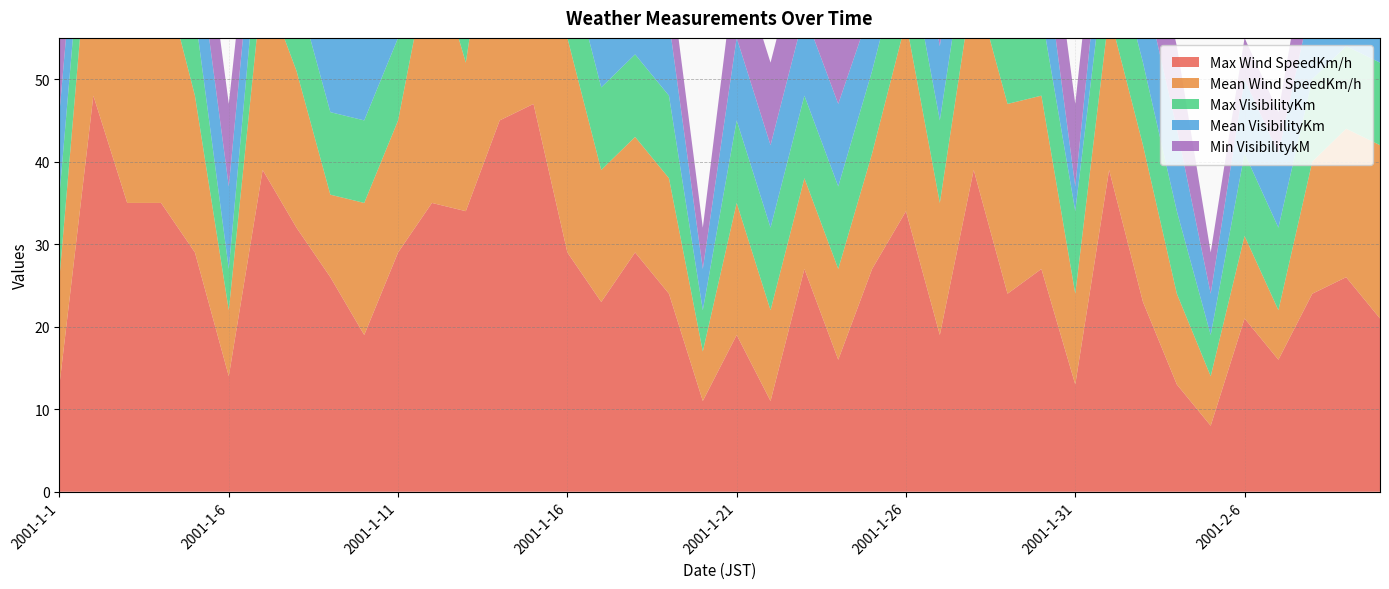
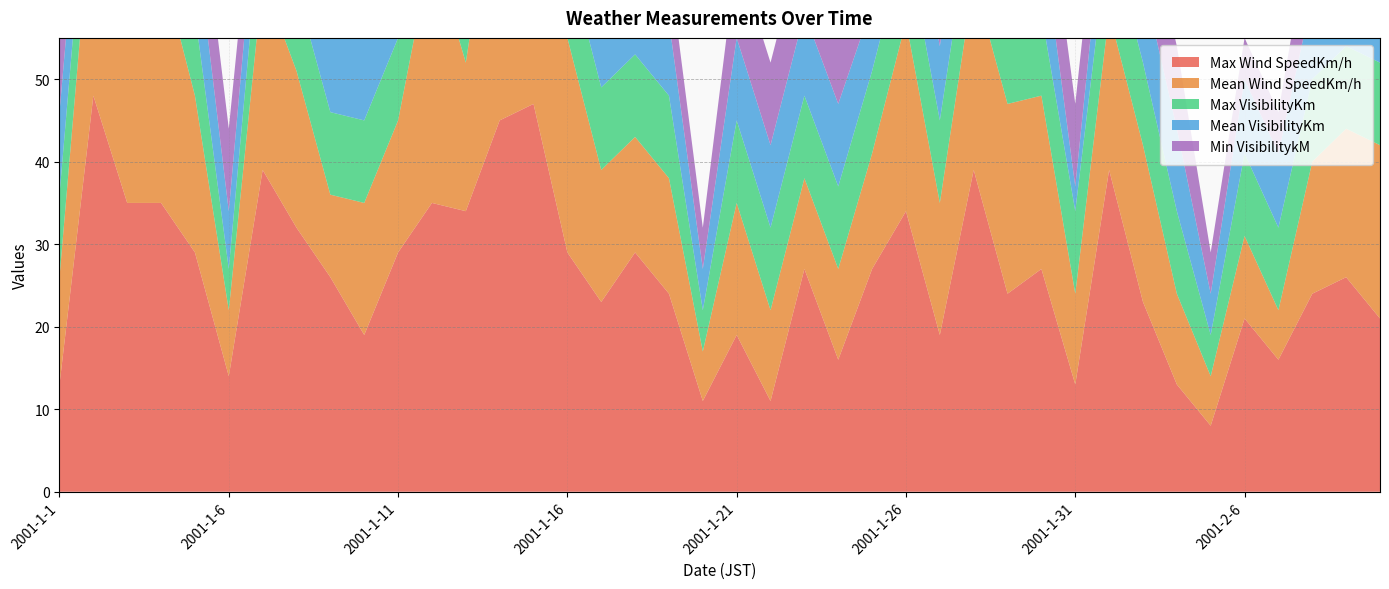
  {
    "Max VisibilityKm": {
      "2001-1-1": 10,
      "2001-1-6": 5,
      "2001-1-11": 10,
      "2001-1-21": 10,
      "2001-1-31": 10
    },
    "Mean VisibilityKm": {
      "2001-1-1": 10,
-     "2001-1-6": 10,
+     "2001-1-6": 7,
      "2001-1-21": 10,
      "2001-1-31": 3
    },
    "Min VisibilitykM": {
      "2001-1-6": 10,
      "2001-1-31": 10,
      "2001-2-6": 5
    }
  }
